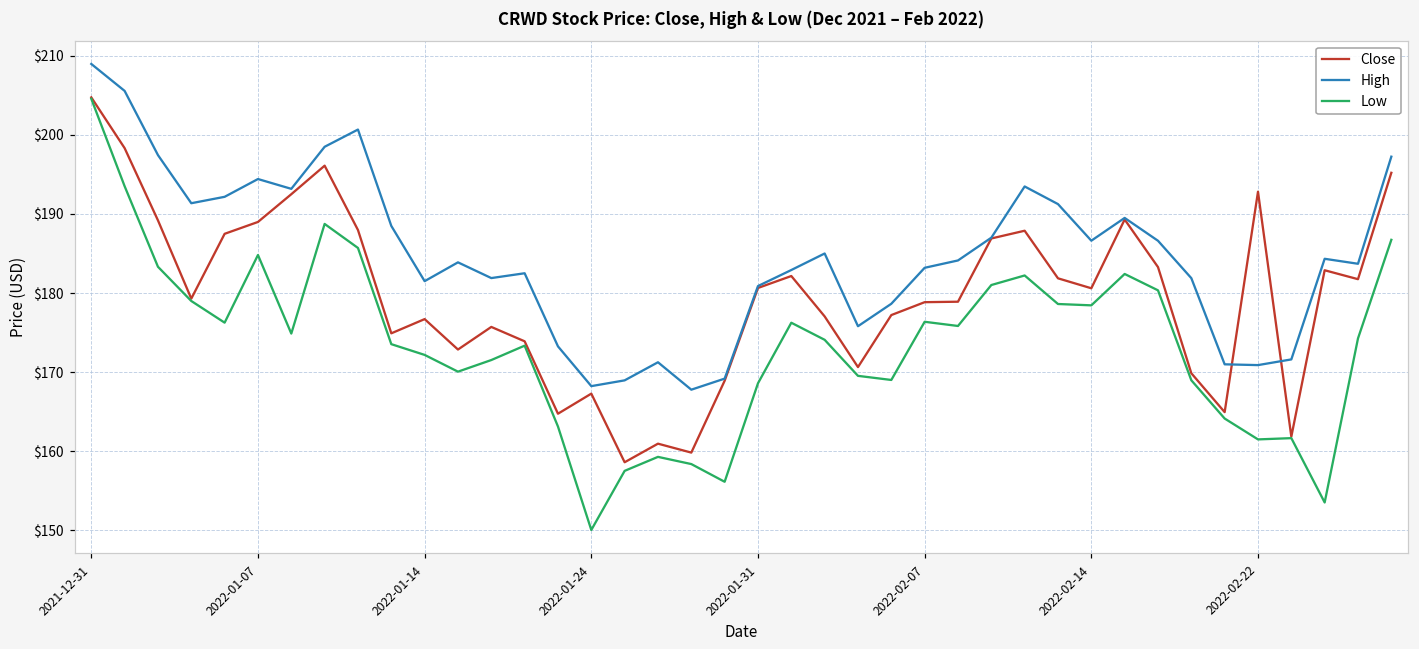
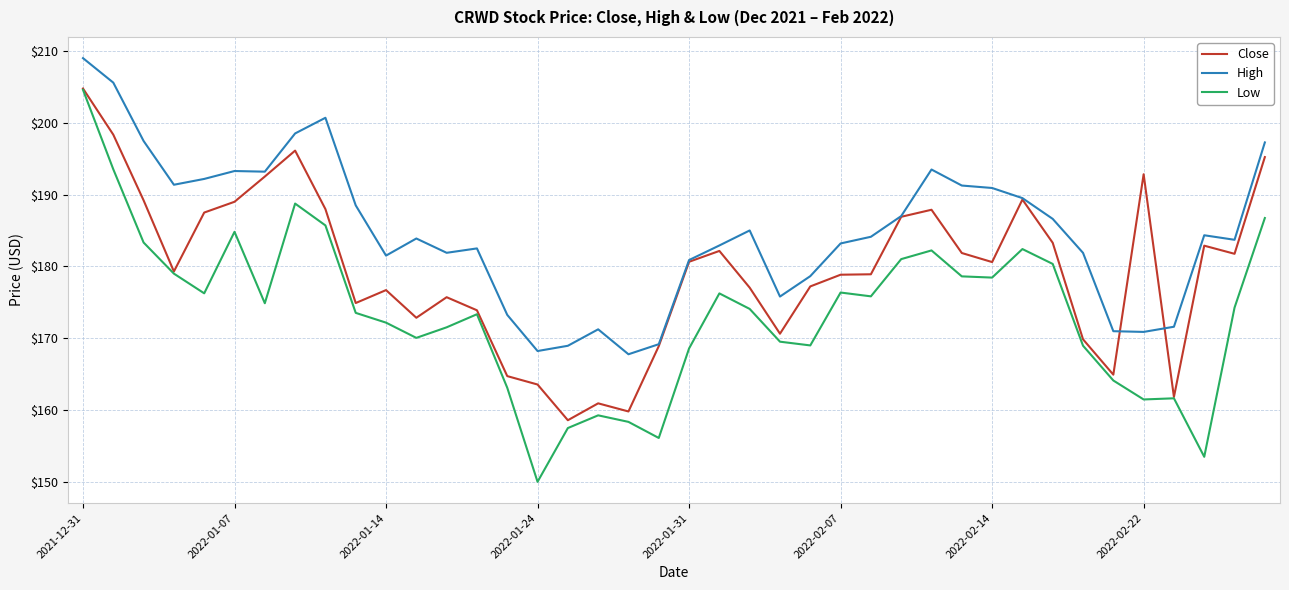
  {
    "Close": {
      "2022-01-07": "$189",
      "2022-01-14": "$177",
-     "2022-01-24": "$167",
+     "2022-01-24": "$164",
      "2022-02-07": "$179",
      "2022-02-14": "$181",
      "2022-02-22": "$193"
    },
    "High": {
      "2021-12-31": "$209",
-     "2022-01-07": "$194",
+     "2022-01-07": "$193",
      "2022-01-14": "$182",
      "2022-01-24": "$168",
      "2022-02-07": "$183",
-     "2022-02-14": "$187",
+     "2022-02-14": "$191",
      "2022-02-22": "$171"
    },
    "Low": {
      "2022-01-07": "$185",
      "2022-01-14": "$172",
      "2022-01-24": "$150",
      "2022-01-31": "$169",
      "2022-02-07": "$176",
      "2022-02-14": "$178",
      "2022-02-22": "$161"
    }
  }
